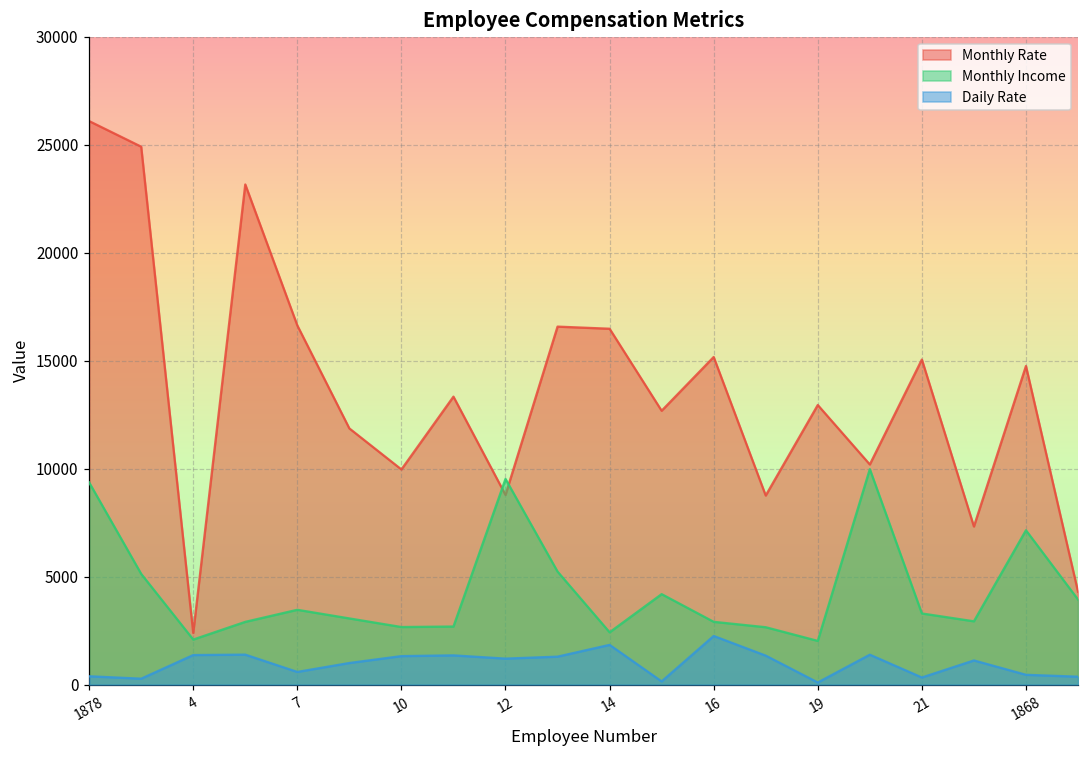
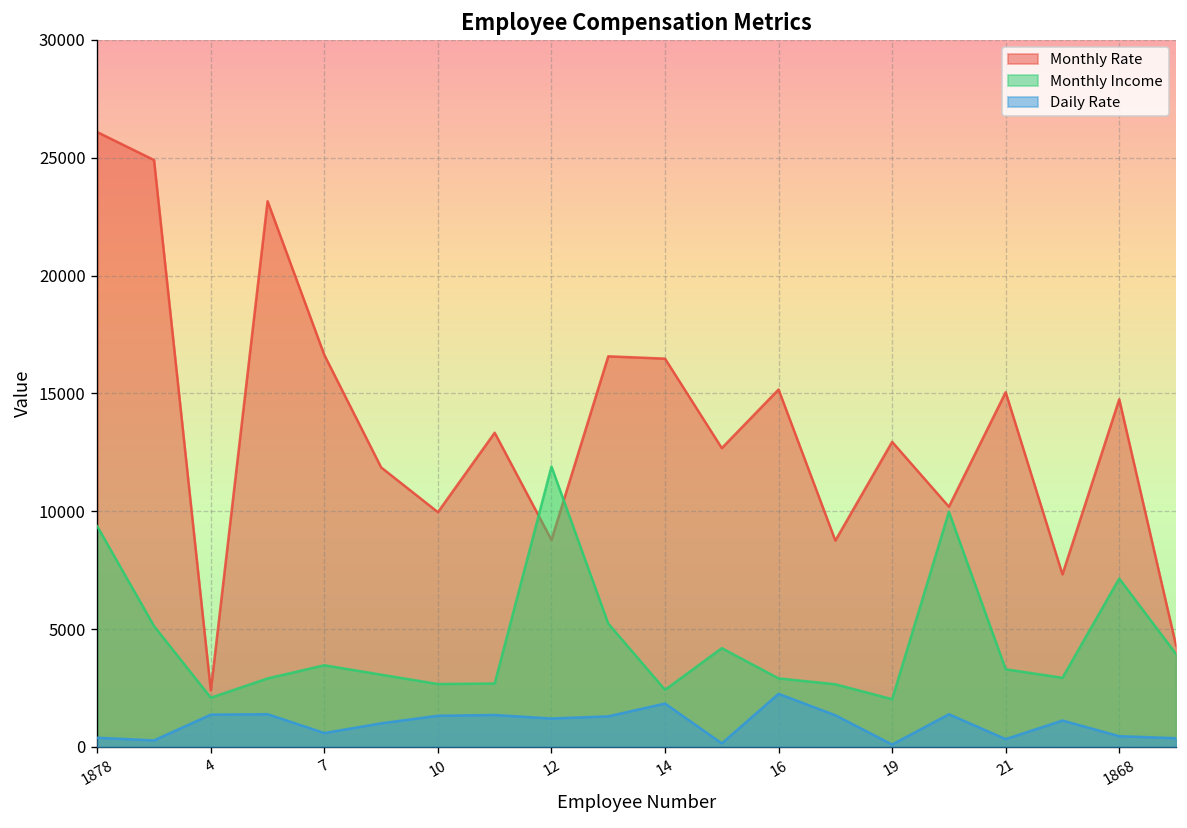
  {
    "Monthly Rate": {
      "1878": 26100,
      "4": 2400,
      "10": 10000,
      "12": 8800,
      "14": 16500,
      "16": 15200,
      "21": 15100,
      "1868": 14800
    },
    "Monthly Income": {
      "1878": 9400,
      "4": 2100,
      "10": 2700,
-     "12": 9500,
+     "12": 11900,
      "14": 2400,
      "16": 2900,
      "21": 3300,
      "1868": 7100
    },
    "Daily Rate": {
      "1878": 400,
      "4": 1400,
      "10": 1300,
      "12": 1200,
      "14": 1800,
      "16": 2300,
      "21": 300,
      "1868": 500
    }
  }
